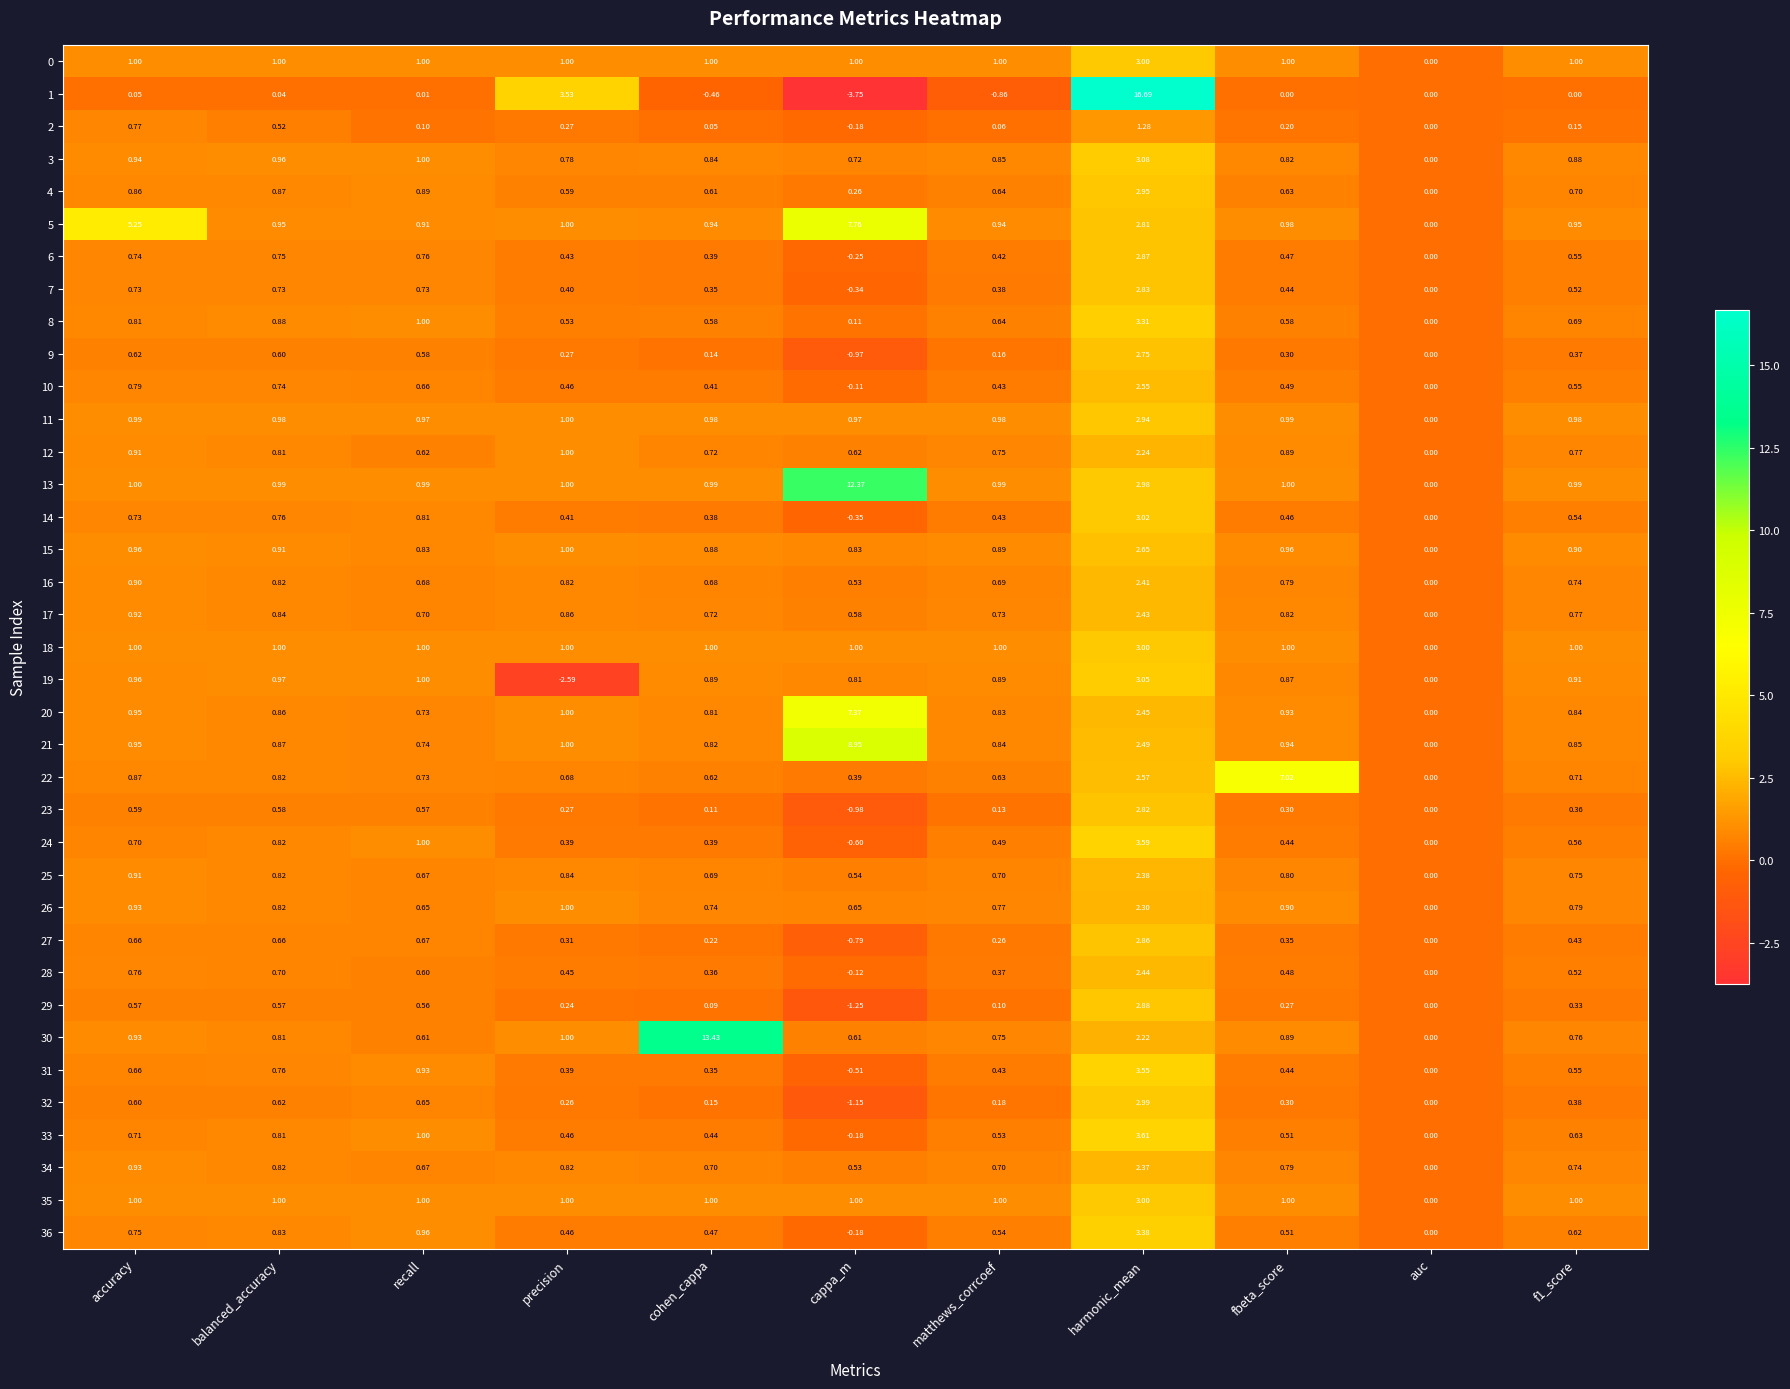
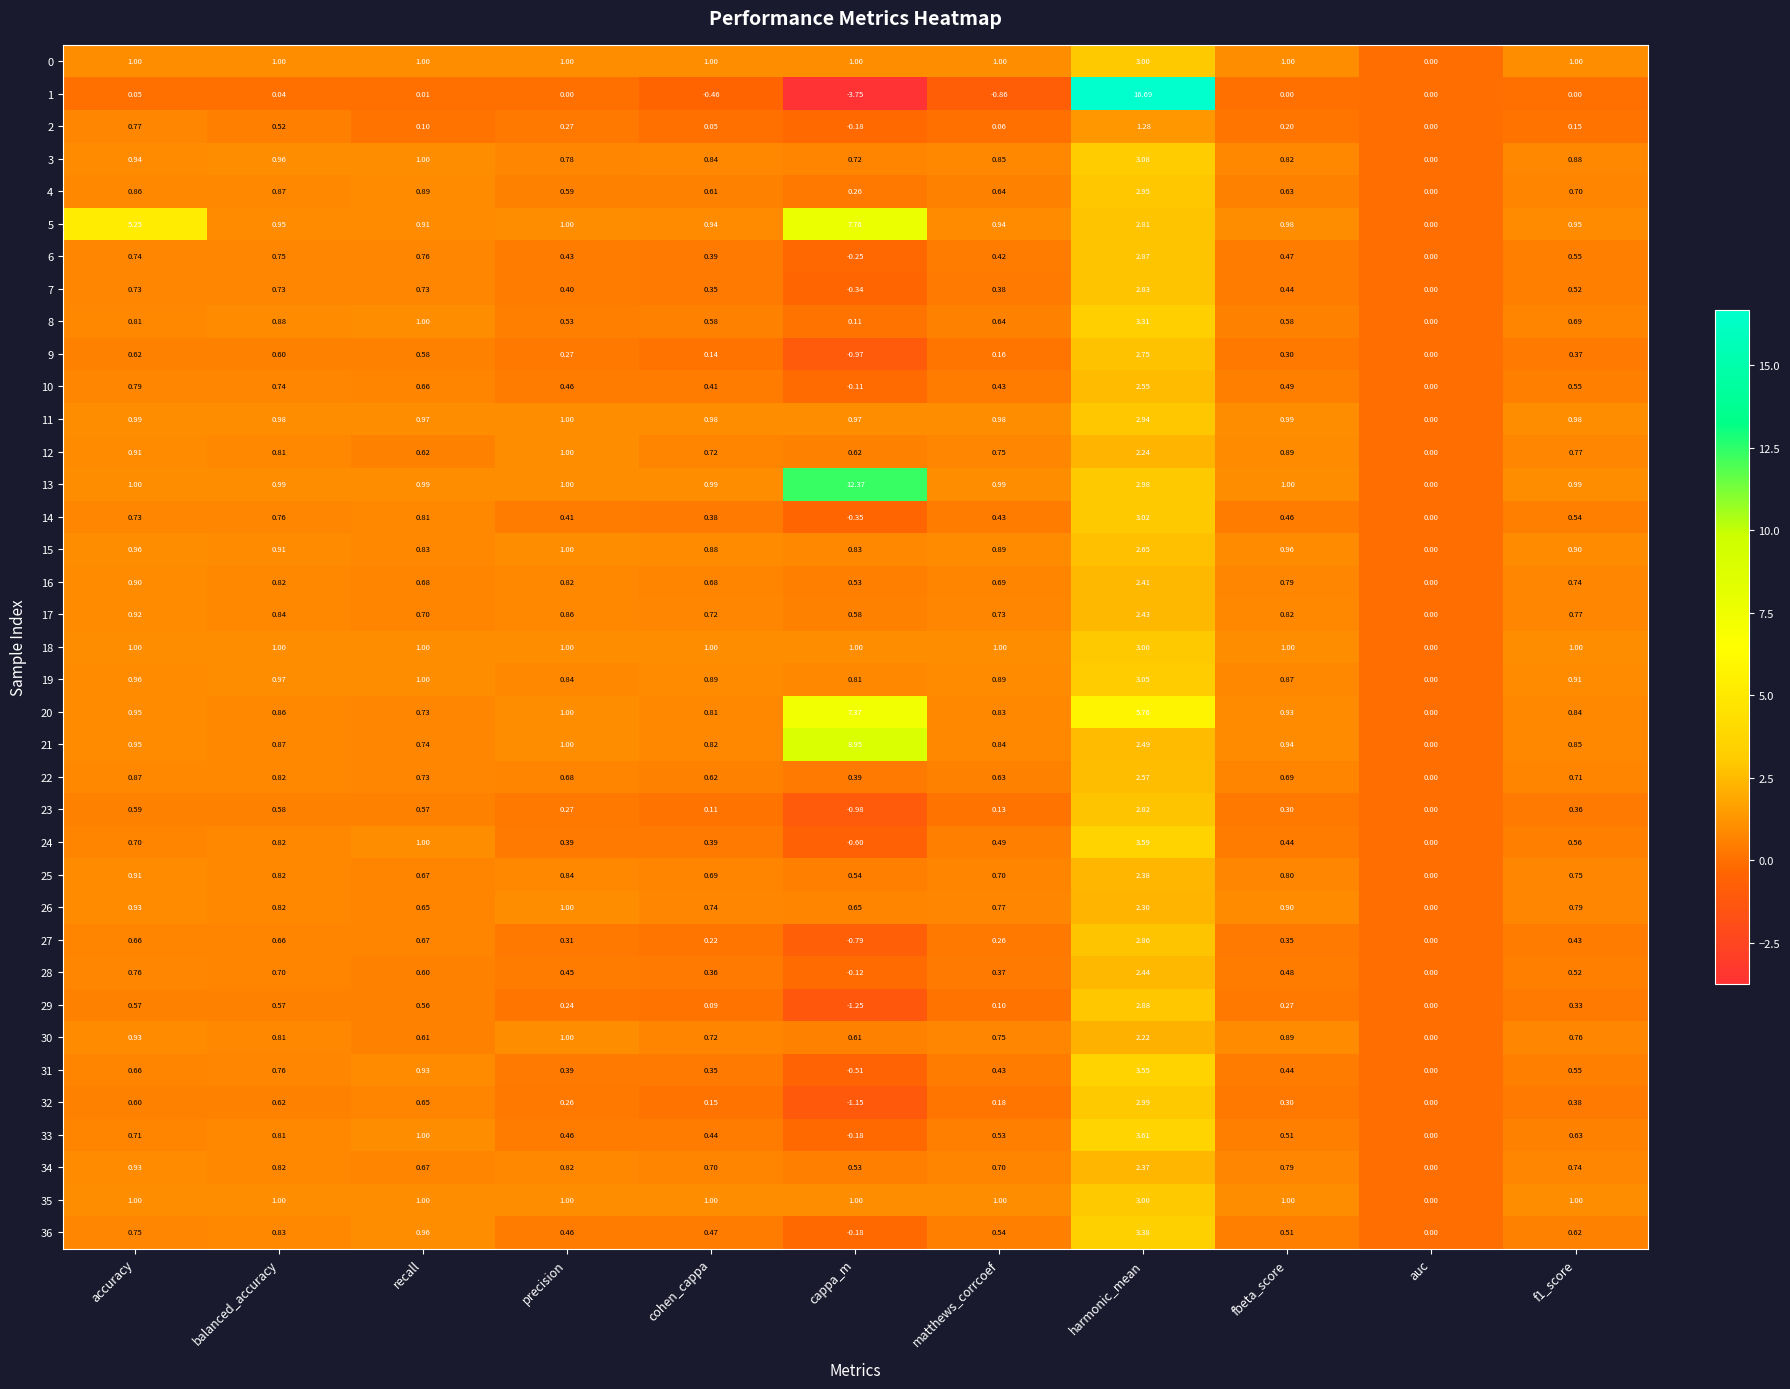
  {
    "1": {
      "accuracy": 0.05,
      "balanced_accuracy": 0.04,
      "recall": 0.01,
-     "precision": 3.53,
+     "precision": 0.00,
      "cohen_cappa": -0.46,
      "cappa_m": -3.75,
      "matthews_corrcoef": -0.86,
      "harmonic_mean": 16.69,
      "fbeta_score": 0.00,
      "auc": 0.00,
      "f1_score": 0.00
    },
    "19": {
      "accuracy": 0.96,
      "balanced_accuracy": 0.97,
      "recall": 1.00,
-     "precision": -2.59,
+     "precision": 0.84,
      "cohen_cappa": 0.89,
      "cappa_m": 0.81,
      "matthews_corrcoef": 0.89,
      "harmonic_mean": 3.05,
      "fbeta_score": 0.87,
      "auc": 0.00,
      "f1_score": 0.91
    },
    "20": {
      "accuracy": 0.95,
      "balanced_accuracy": 0.86,
      "recall": 0.73,
      "precision": 1.00,
      "cohen_cappa": 0.81,
      "cappa_m": 7.37,
      "matthews_corrcoef": 0.83,
-     "harmonic_mean": 2.45,
+     "harmonic_mean": 5.76,
      "fbeta_score": 0.93,
      "auc": 0.00,
      "f1_score": 0.84
    },
    "22": {
      "accuracy": 0.87,
      "balanced_accuracy": 0.82,
      "recall": 0.73,
      "precision": 0.68,
      "cohen_cappa": 0.62,
      "cappa_m": 0.39,
      "matthews_corrcoef": 0.63,
      "harmonic_mean": 2.57,
-     "fbeta_score": 7.02,
+     "fbeta_score": 0.69,
      "auc": 0.00,
      "f1_score": 0.71
    },
    "30": {
      "accuracy": 0.93,
      "balanced_accuracy": 0.81,
      "recall": 0.61,
      "precision": 1.00,
-     "cohen_cappa": 13.43,
+     "cohen_cappa": 0.72,
      "cappa_m": 0.61,
      "matthews_corrcoef": 0.75,
      "harmonic_mean": 2.22,
      "fbeta_score": 0.89,
      "auc": 0.00,
      "f1_score": 0.76
    }
  }
